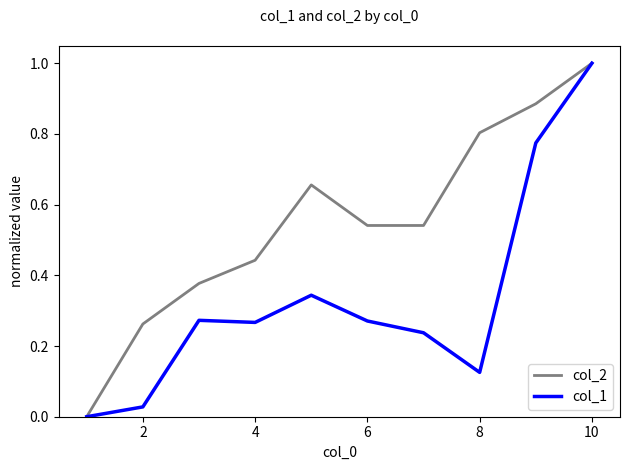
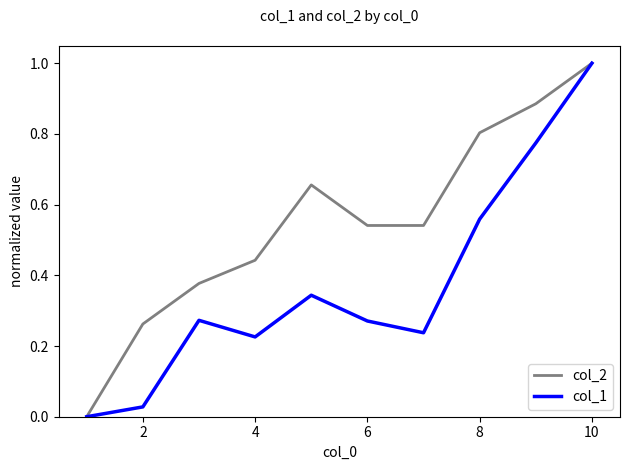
  {
    "col_2": {
      "2": 0.26,
      "4": 0.44,
      "6": 0.54,
      "8": 0.80
    },
    "col_1": {
      "2": 0.03,
-     "4": 0.27,
+     "4": 0.23,
      "6": 0.27,
-     "8": 0.13
+     "8": 0.56
    }
  }
